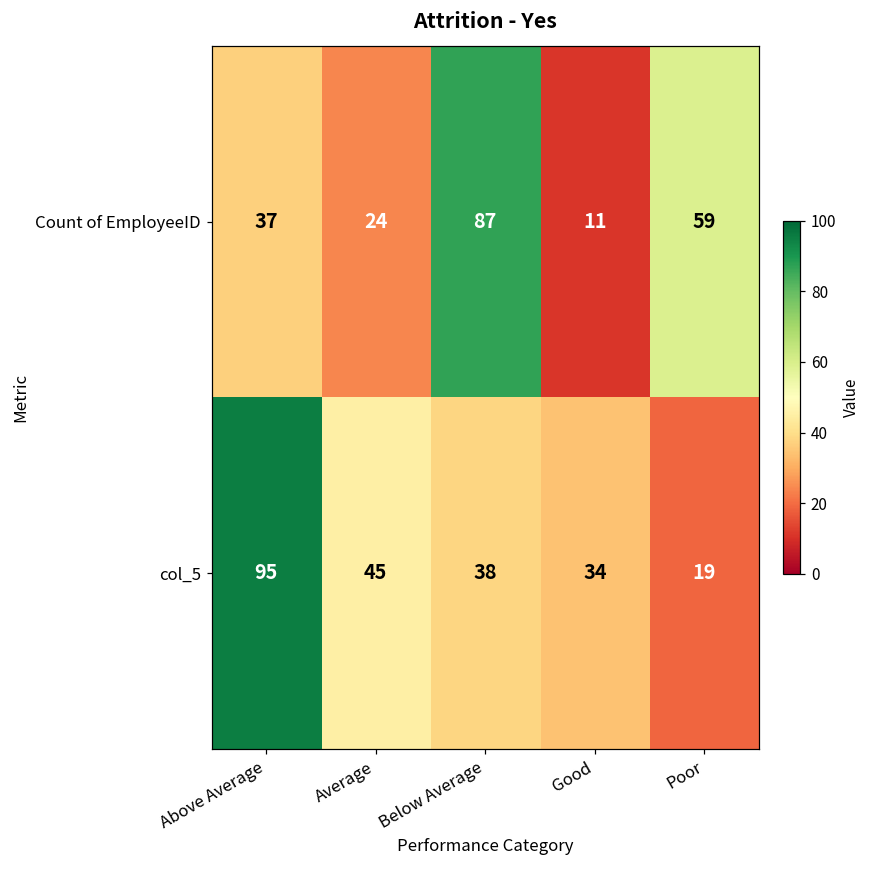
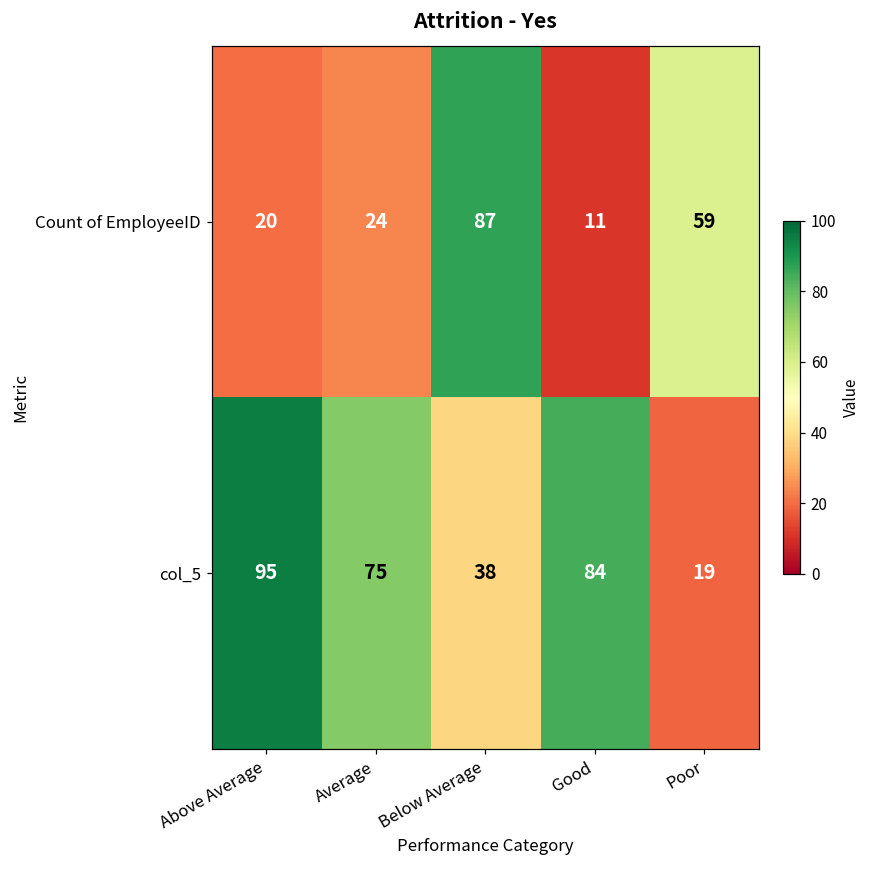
  {
    "Count of EmployeeID": {
-     "Above Average": 37,
+     "Above Average": 20,
      "Average": 24,
      "Below Average": 87,
      "Good": 11,
      "Poor": 59
    },
    "col_5": {
      "Above Average": 95,
-     "Average": 45,
+     "Average": 75,
      "Below Average": 38,
-     "Good": 34,
+     "Good": 84,
      "Poor": 19
    }
  }
